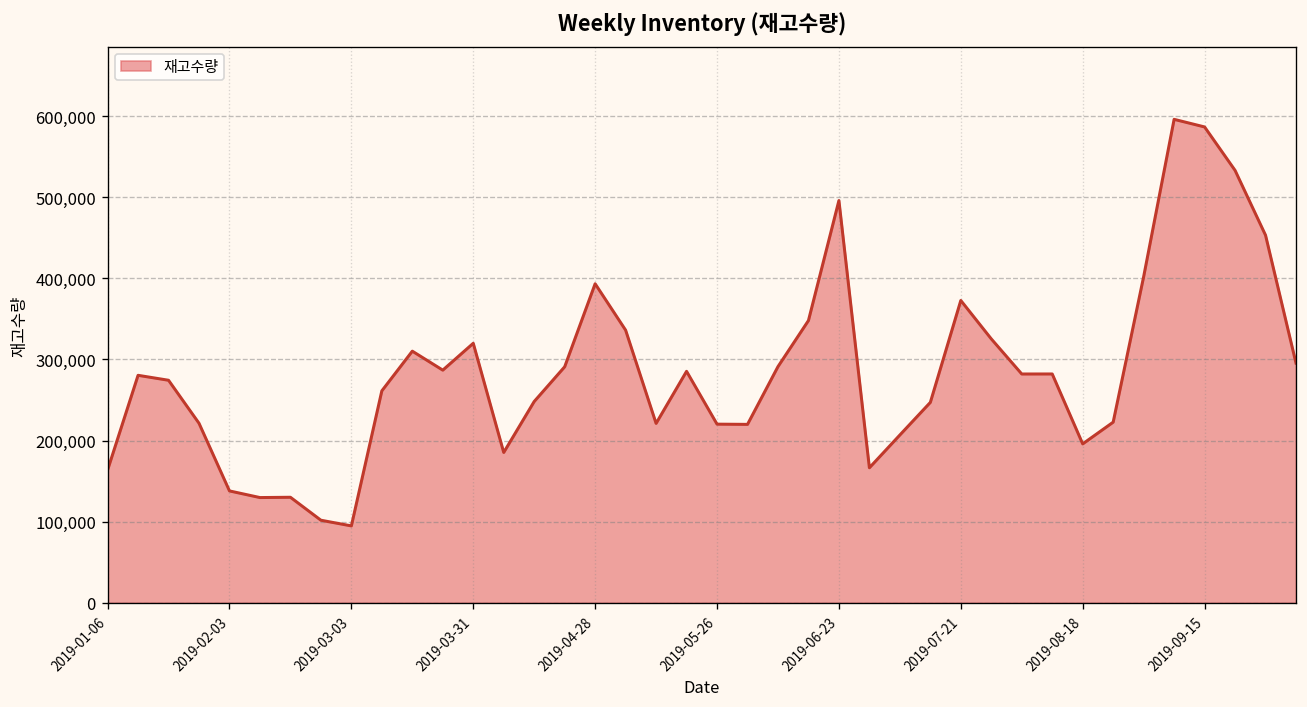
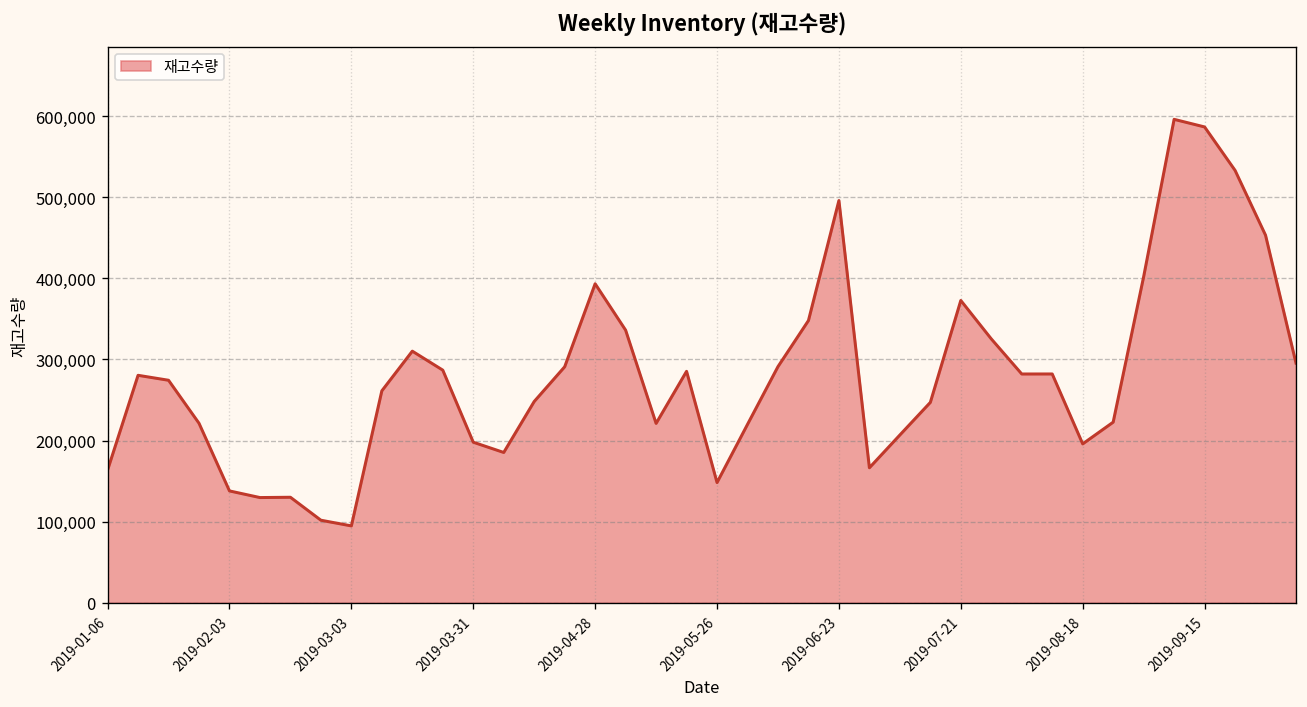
  {
    "2019-01-06": "160,000",
    "2019-02-03": "140,000",
    "2019-03-03": "90,000",
-   "2019-03-31": "320,000",
+   "2019-03-31": "200,000",
    "2019-04-28": "390,000",
-   "2019-05-26": "220,000",
+   "2019-05-26": "150,000",
    "2019-06-23": "500,000",
    "2019-07-21": "370,000",
    "2019-08-18": "200,000",
    "2019-09-15": "590,000"
  }
